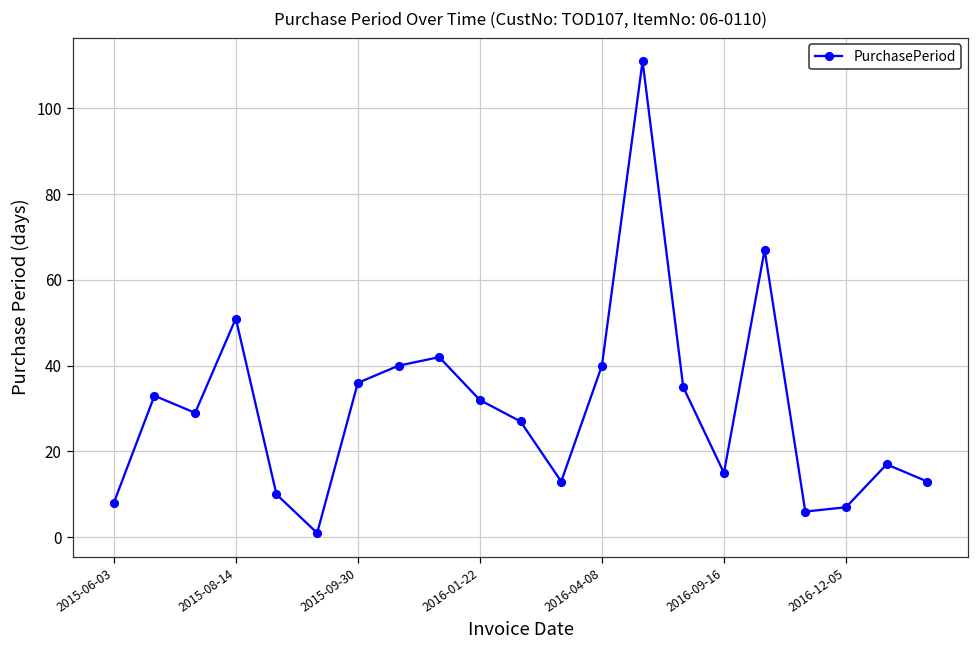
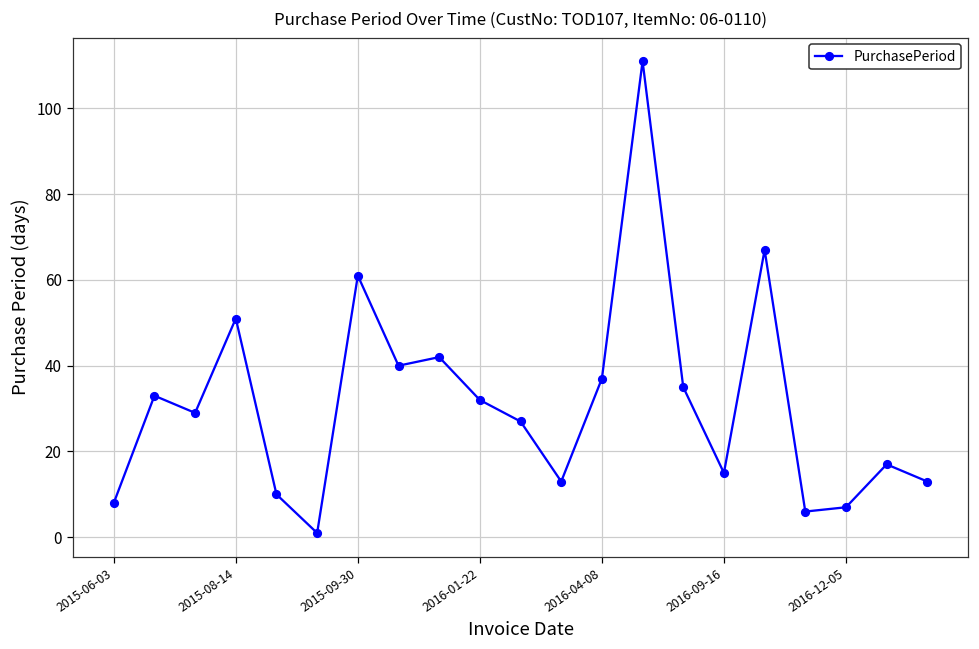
  {
    "2015-06-03": 8,
    "2015-08-14": 51,
-   "2015-09-30": 36,
+   "2015-09-30": 61,
    "2016-01-22": 32,
-   "2016-04-08": 40,
+   "2016-04-08": 37,
    "2016-09-16": 15,
    "2016-12-05": 7
  }
